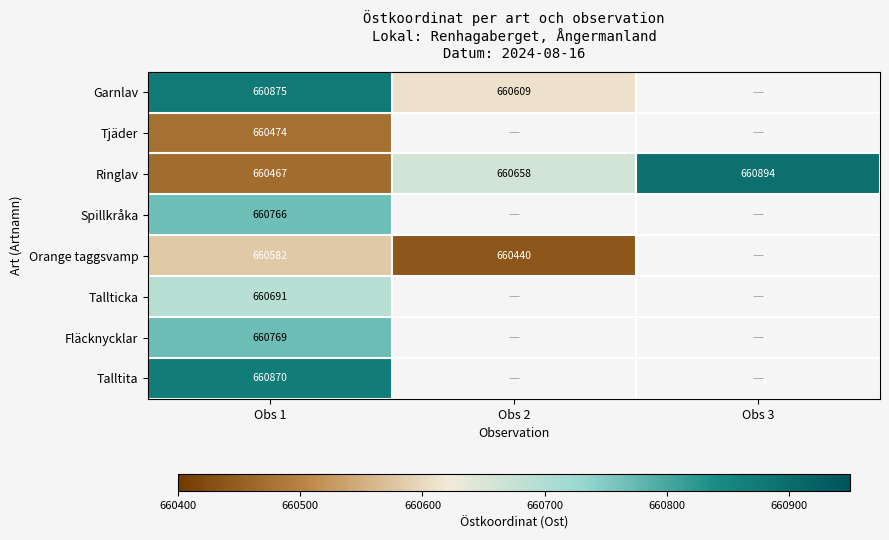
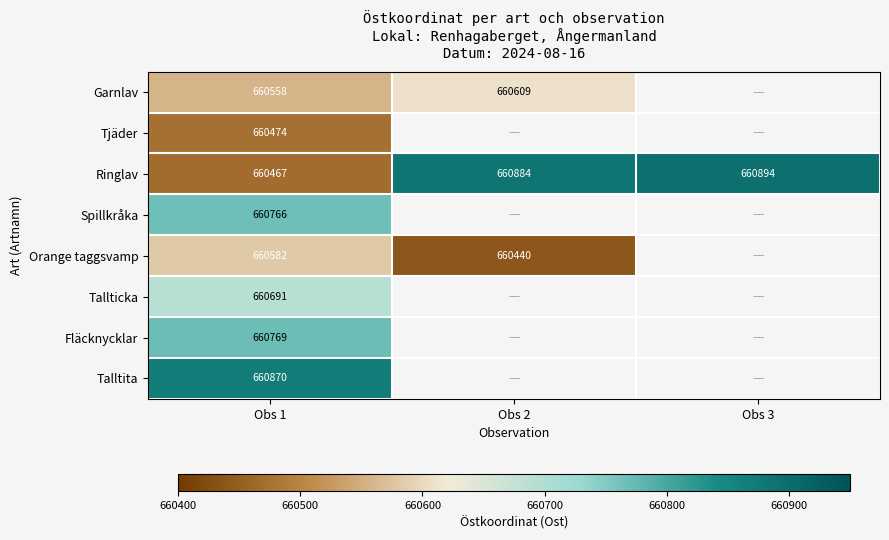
  {
    "Garnlav": {
-     "Obs 1": 660875,
+     "Obs 1": 660558,
      "Obs 2": 660609
    },
    "Tjäder": {
      "Obs 1": 660474
    },
    "Ringlav": {
      "Obs 1": 660467,
-     "Obs 2": 660658,
+     "Obs 2": 660884,
      "Obs 3": 660894
    },
    "Spillkråka": {
      "Obs 1": 660766
    },
    "Orange taggsvamp": {
      "Obs 1": 660582,
      "Obs 2": 660440
    },
    "Tallticka": {
      "Obs 1": 660691
    },
    "Fläcknycklar": {
      "Obs 1": 660769
    },
    "Talltita": {
      "Obs 1": 660870
    }
  }
